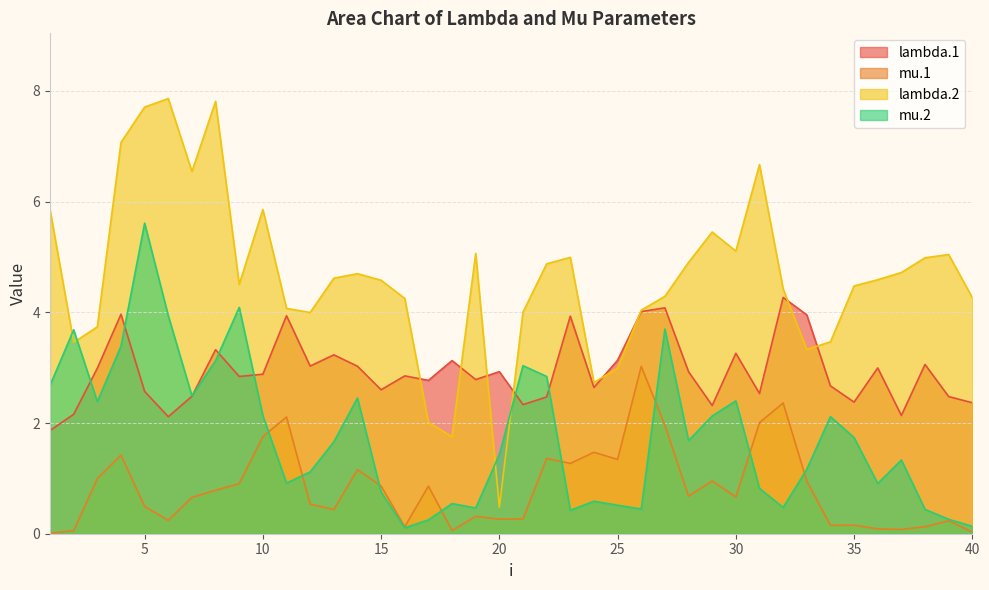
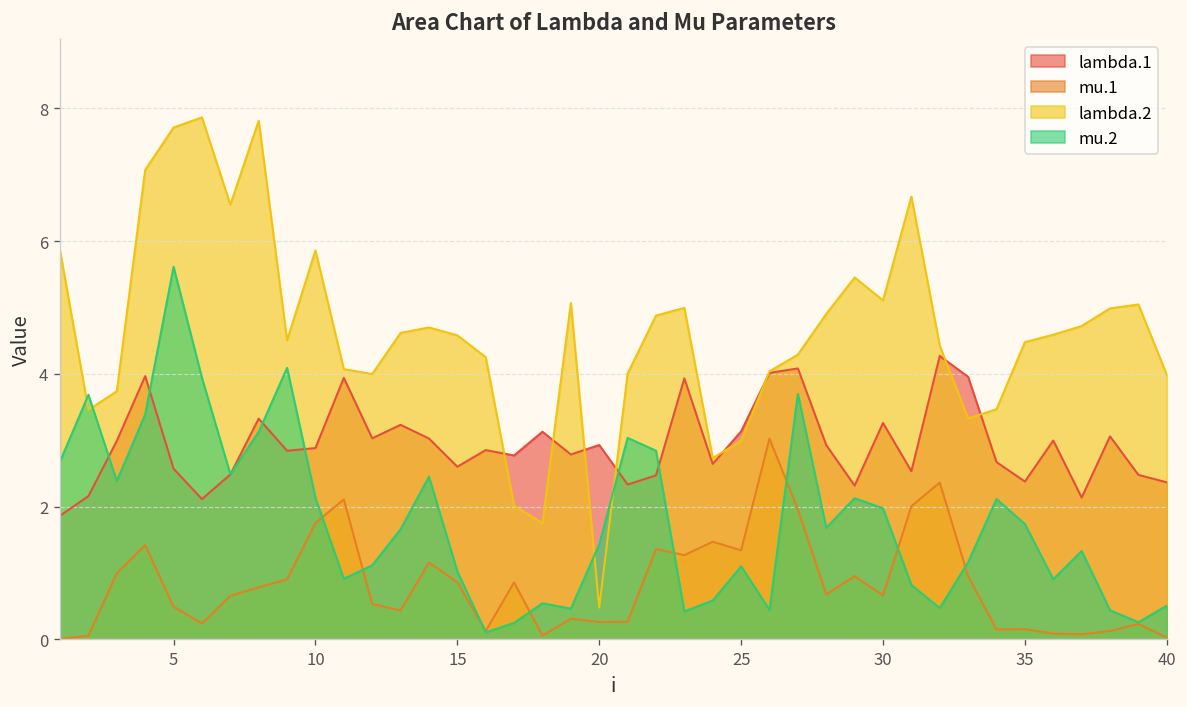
  {
    "lambda.2": {
      "5": 7.7,
      "10": 5.9,
      "15": 4.6,
      "20": 0.5,
      "25": 3.0,
      "30": 5.1,
      "35": 4.5,
-     "40": 4.3
+     "40": 4.0
    },
    "mu.2": {
      "5": 5.6,
      "10": 2.1,
-     "15": 0.8,
+     "15": 1.0,
      "20": 1.4,
-     "25": 0.5,
-     "30": 2.4,
+     "25": 1.1,
+     "30": 2.0,
      "35": 1.7,
-     "40": 0.1
+     "40": 0.5
    }
  }
